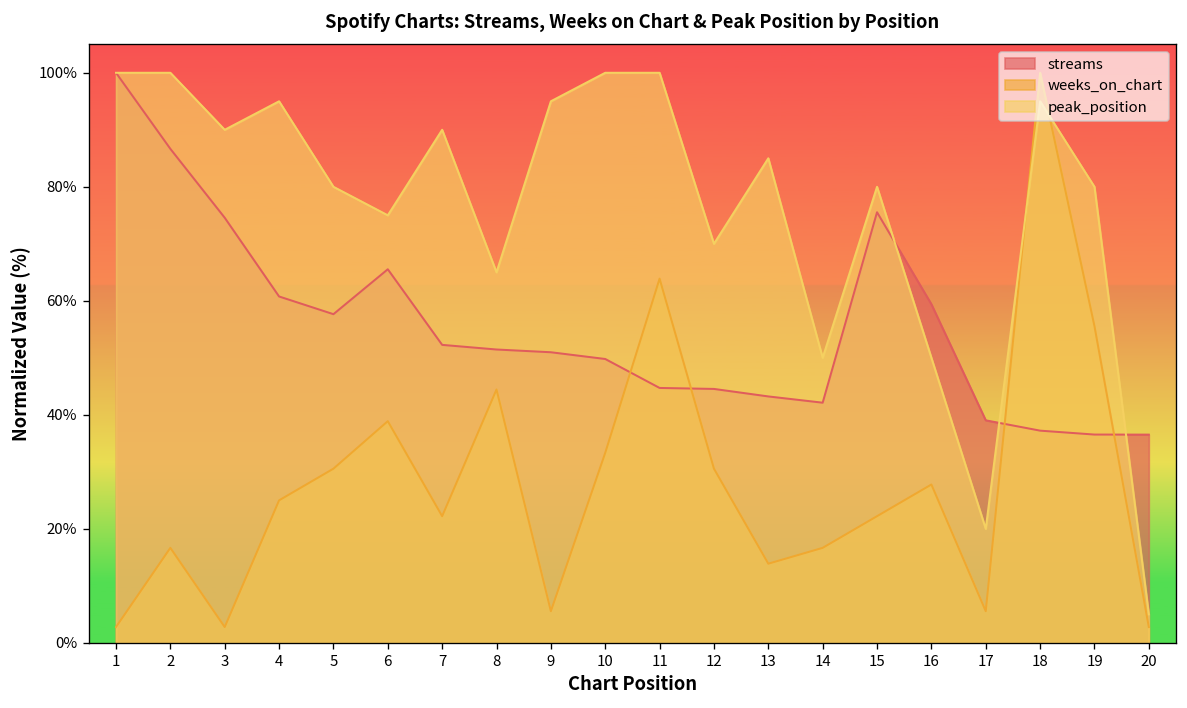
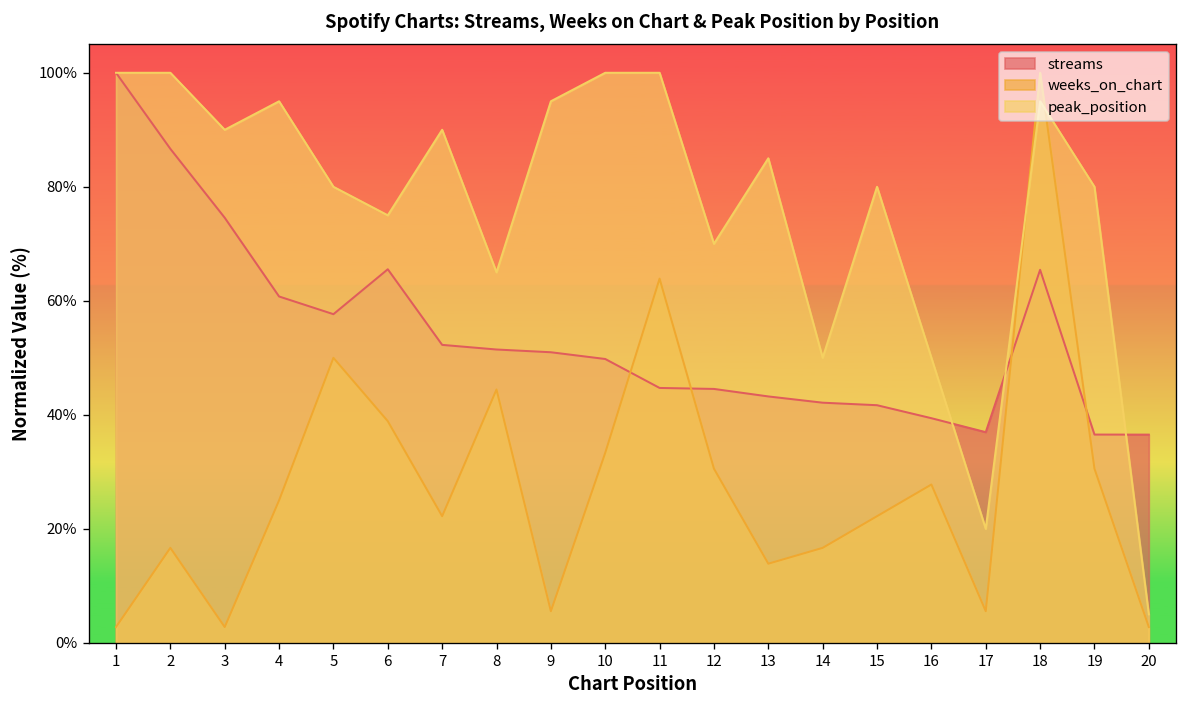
  {
    "streams": {
      "2": "87%",
      "3": "75%",
      "4": "61%",
      "5": "58%",
      "6": "66%",
      "7": "52%",
      "8": "51%",
      "9": "51%",
      "10": "50%",
      "11": "45%",
      "12": "45%",
      "13": "43%",
      "14": "42%",
-     "15": "76%",
-     "16": "59%",
-     "17": "39%",
-     "18": "37%",
+     "15": "42%",
+     "16": "39%",
+     "17": "37%",
+     "18": "65%",
      "19": "37%",
      "20": "37%"
    },
    "weeks_on_chart": {
      "1": "3%",
      "2": "17%",
      "3": "3%",
      "4": "25%",
-     "5": "31%",
+     "5": "50%",
      "6": "39%",
      "7": "22%",
      "8": "44%",
      "9": "6%",
      "10": "33%",
      "11": "64%",
      "12": "31%",
      "13": "14%",
      "14": "17%",
      "15": "22%",
      "16": "28%",
      "17": "6%",
-     "19": "56%",
+     "19": "31%",
      "20": "3%"
    },
    "peak_position": {
      "2": "100%",
      "3": "90%",
      "4": "95%",
      "5": "80%",
      "6": "75%",
      "7": "90%",
      "8": "65%",
      "9": "95%",
      "10": "100%",
      "11": "100%",
      "12": "70%",
      "13": "85%",
      "14": "50%",
      "15": "80%",
      "16": "50%",
      "17": "20%",
      "19": "80%",
      "20": "5%"
    }
  }
